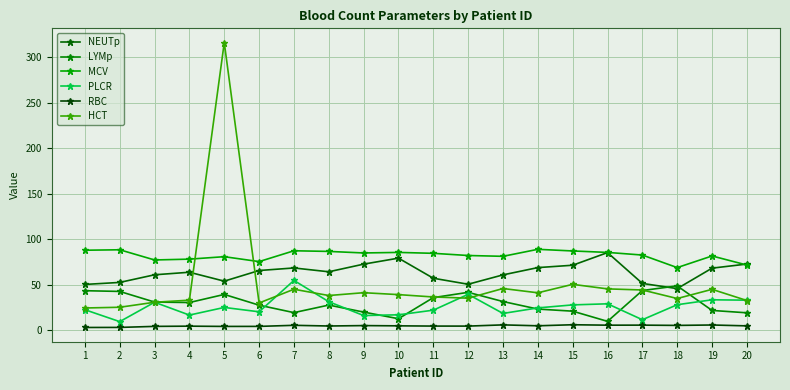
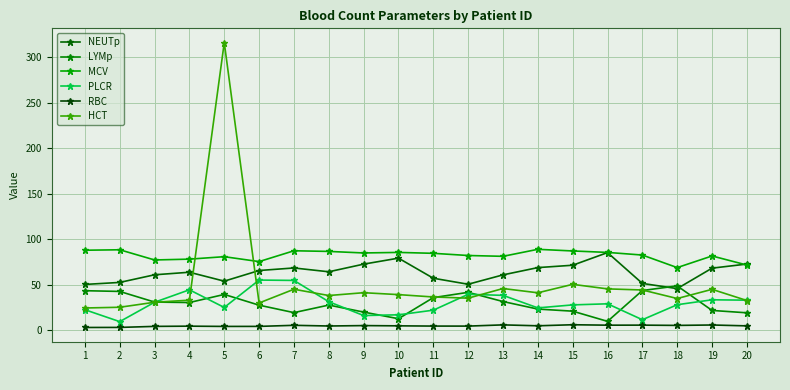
  {
    "PLCR": {
      "2": 10,
-     "4": 20,
+     "4": 40,
      "5": 20,
-     "6": 20,
+     "6": 50,
      "7": 50,
      "8": 30,
      "9": 20,
      "10": 20,
      "11": 20,
-     "13": 20,
+     "13": 40,
      "15": 30,
      "16": 30,
      "17": 10,
      "18": 30,
      "19": 30
    }
  }
